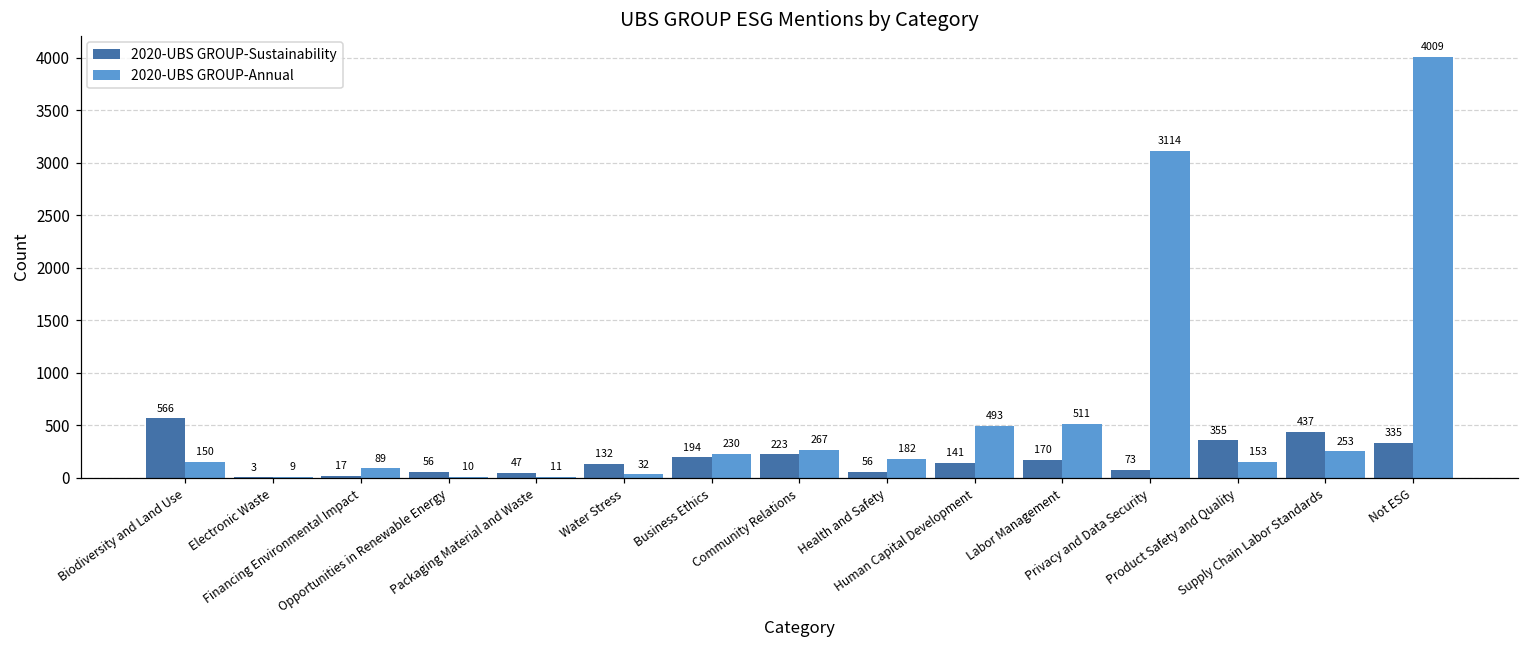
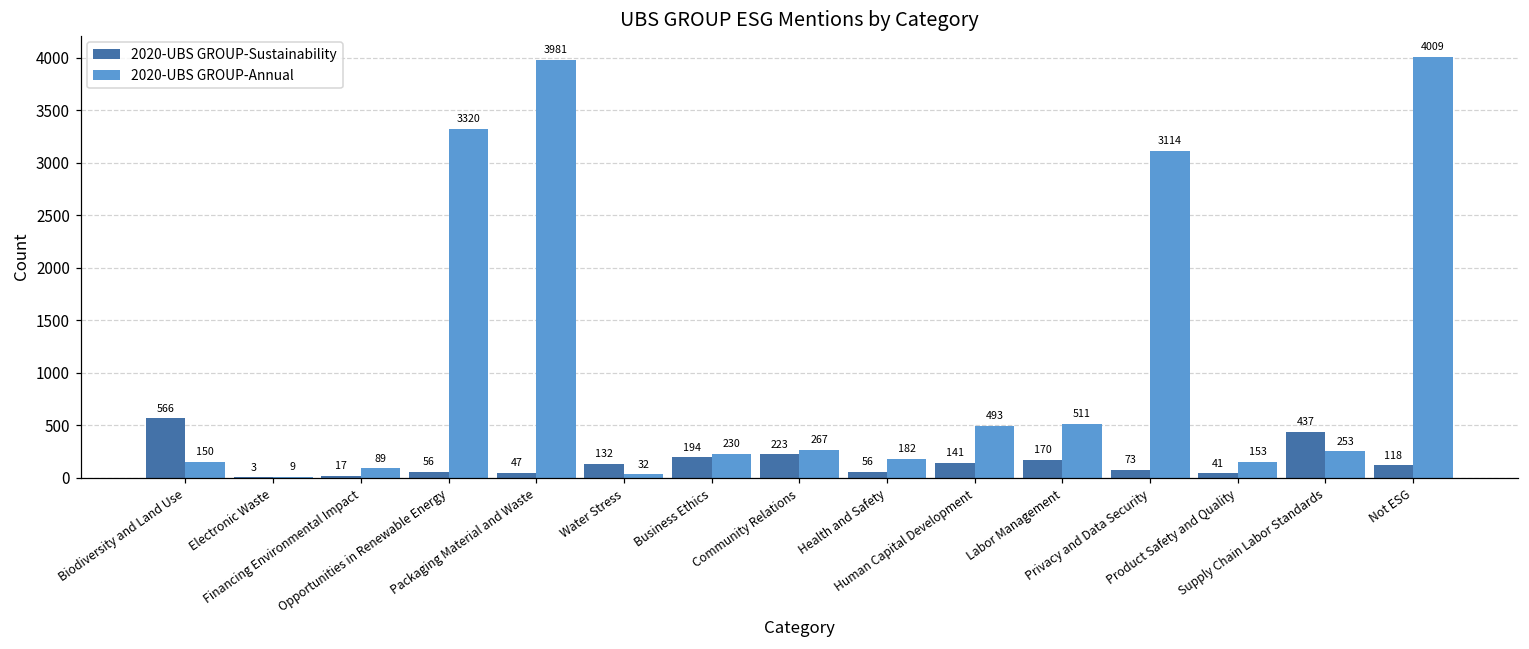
  {
    "2020-UBS GROUP-Sustainability": {
      "Biodiversity and Land Use": 566,
      "Electronic Waste": 3,
      "Financing Environmental Impact": 17,
      "Opportunities in Renewable Energy": 56,
      "Packaging Material and Waste": 47,
      "Water Stress": 132,
      "Business Ethics": 194,
      "Community Relations": 223,
      "Health and Safety": 56,
      "Human Capital Development": 141,
      "Labor Management": 170,
      "Privacy and Data Security": 73,
-     "Product Safety and Quality": 355,
+     "Product Safety and Quality": 41,
      "Supply Chain Labor Standards": 437,
-     "Not ESG": 335
+     "Not ESG": 118
    },
    "2020-UBS GROUP-Annual": {
      "Biodiversity and Land Use": 150,
      "Electronic Waste": 9,
      "Financing Environmental Impact": 89,
-     "Opportunities in Renewable Energy": 10,
-     "Packaging Material and Waste": 11,
+     "Opportunities in Renewable Energy": 3320,
+     "Packaging Material and Waste": 3981,
      "Water Stress": 32,
      "Business Ethics": 230,
      "Community Relations": 267,
      "Health and Safety": 182,
      "Human Capital Development": 493,
      "Labor Management": 511,
      "Privacy and Data Security": 3114,
      "Product Safety and Quality": 153,
      "Supply Chain Labor Standards": 253,
      "Not ESG": 4009
    }
  }
